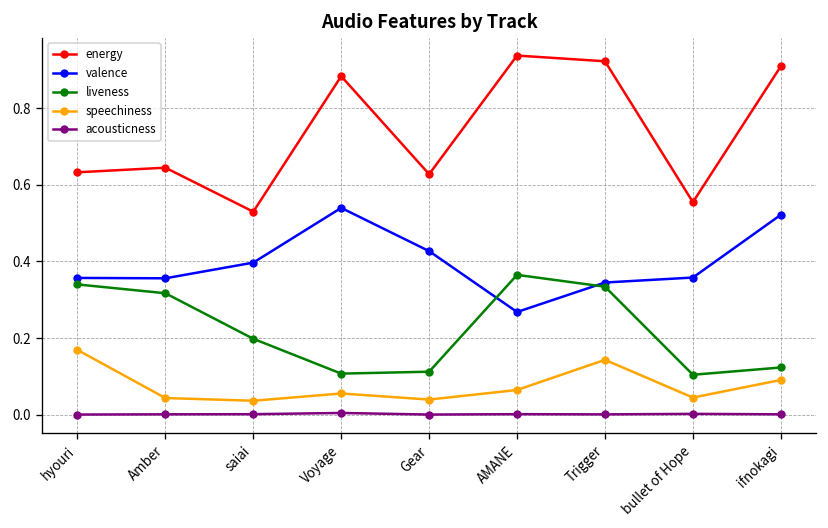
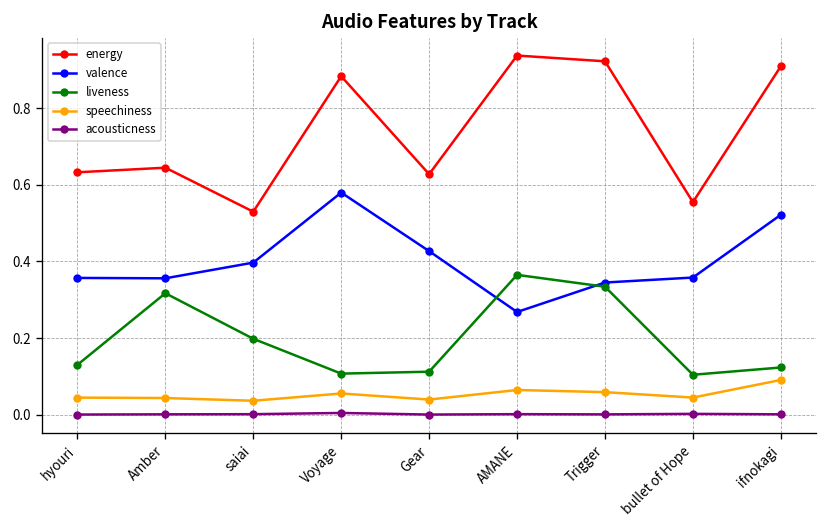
  {
    "energy": {
      "hyouri": 0.63,
      "Amber": 0.65,
      "saiai": 0.53,
      "Voyage": 0.88,
      "Gear": 0.63,
      "AMANE": 0.94,
      "Trigger": 0.92,
      "bullet of Hope": 0.56,
      "ifnokagi": 0.91
    },
    "valence": {
      "hyouri": 0.36,
      "Amber": 0.36,
      "saiai": 0.40,
-     "Voyage": 0.54,
+     "Voyage": 0.58,
      "Gear": 0.43,
      "AMANE": 0.27,
      "Trigger": 0.35,
      "bullet of Hope": 0.36,
      "ifnokagi": 0.52
    },
    "liveness": {
-     "hyouri": 0.34,
+     "hyouri": 0.13,
      "Amber": 0.32,
      "saiai": 0.20,
      "Voyage": 0.11,
      "Gear": 0.11,
      "AMANE": 0.37,
      "Trigger": 0.33,
      "bullet of Hope": 0.10,
      "ifnokagi": 0.12
    },
    "speechiness": {
-     "hyouri": 0.17,
+     "hyouri": 0.04,
      "Amber": 0.04,
      "saiai": 0.04,
      "Voyage": 0.06,
      "Gear": 0.04,
      "AMANE": 0.06,
-     "Trigger": 0.14,
+     "Trigger": 0.06,
      "bullet of Hope": 0.04,
      "ifnokagi": 0.09
    },
    "acousticness": {
      "hyouri": 0.00,
      "Amber": 0.00,
      "saiai": 0.00,
      "Voyage": 0.00,
      "Gear": 0.00,
      "AMANE": 0.00,
      "Trigger": 0.00,
      "bullet of Hope": 0.00,
      "ifnokagi": 0.00
    }
  }
